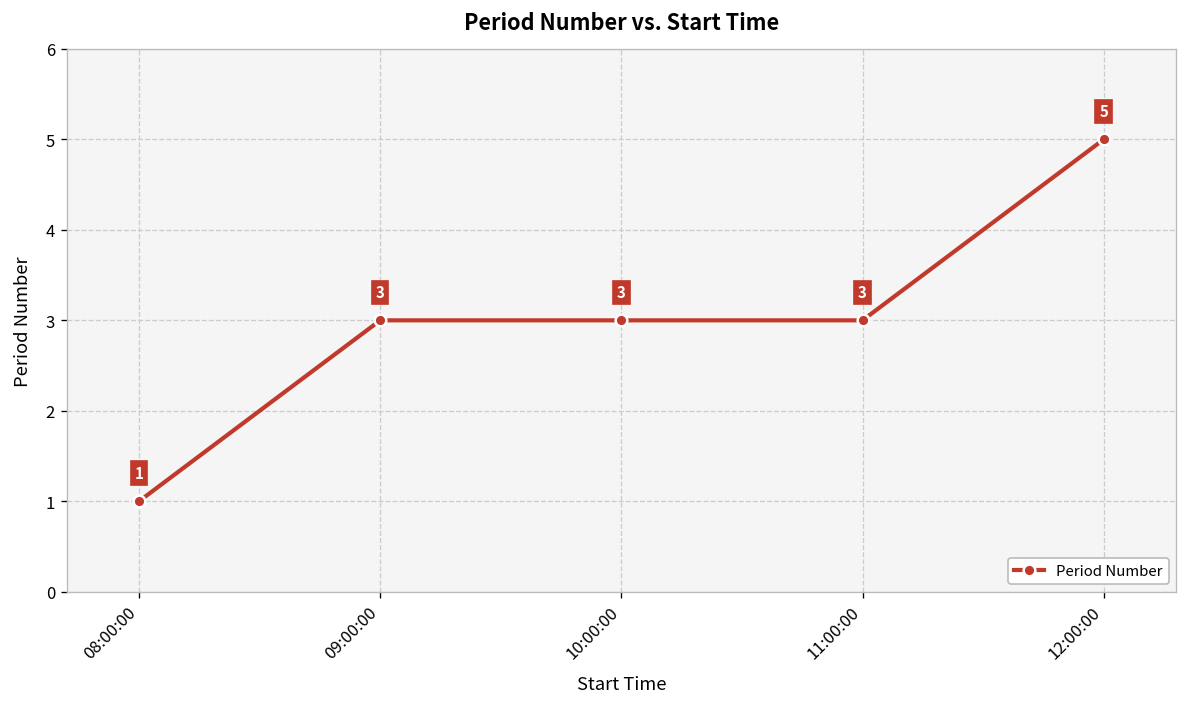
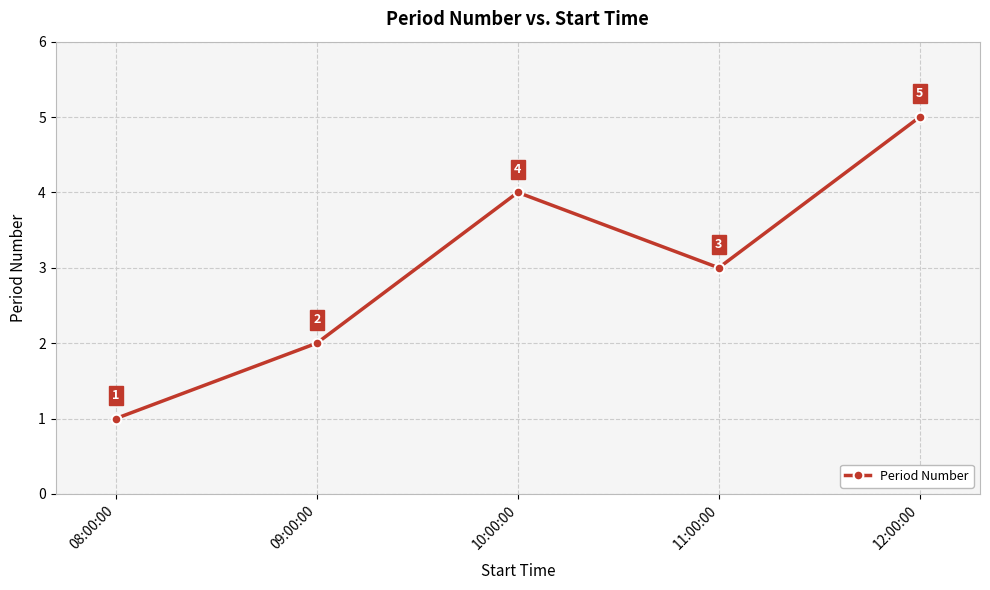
  {
-   "09:00:00": 3,
-   "10:00:00": 3
+   "09:00:00": 2,
+   "10:00:00": 4
  }
